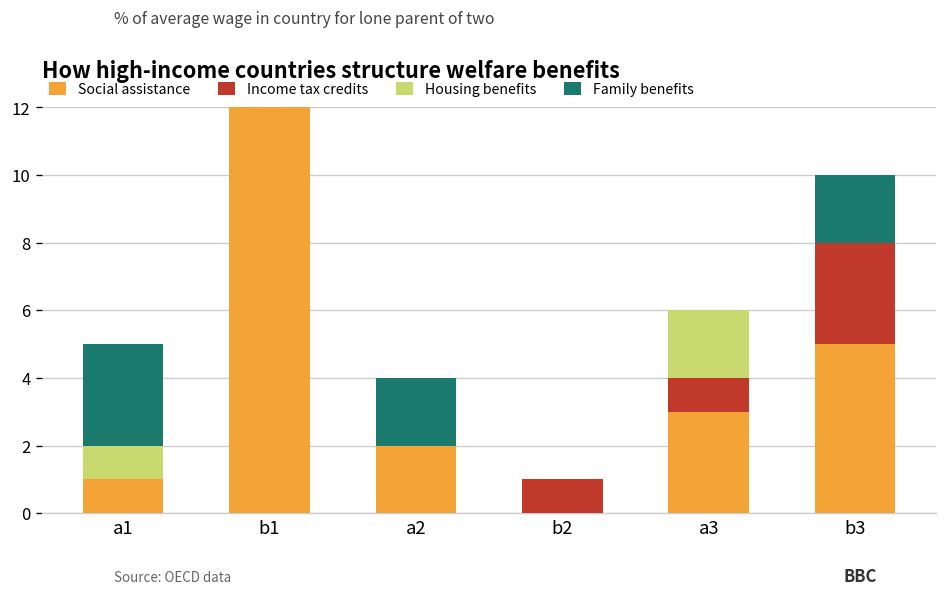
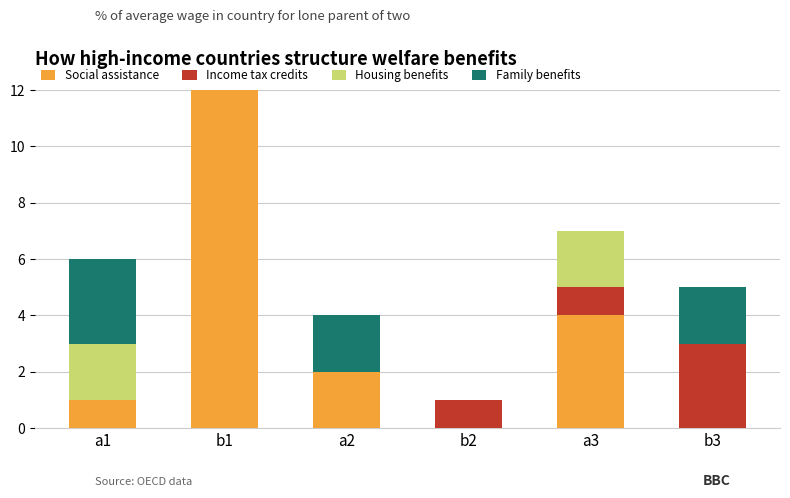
  {
    "Social assistance": {
      "a1": 1,
      "a2": 2,
      "b2": 0,
-     "a3": 3,
-     "b3": 5
+     "a3": 4,
+     "b3": 0
    },
    "Income tax credits": {
      "a1": 0,
      "a2": 0,
      "b2": 1,
      "a3": 1,
      "b3": 3
    },
    "Housing benefits": {
-     "a1": 1,
+     "a1": 2,
      "a2": 0,
      "b2": 0,
      "a3": 2,
      "b3": 0
    },
    "Family benefits": {
      "a1": 3,
      "a2": 2,
      "b2": 0,
      "a3": 0,
      "b3": 2
    }
  }
